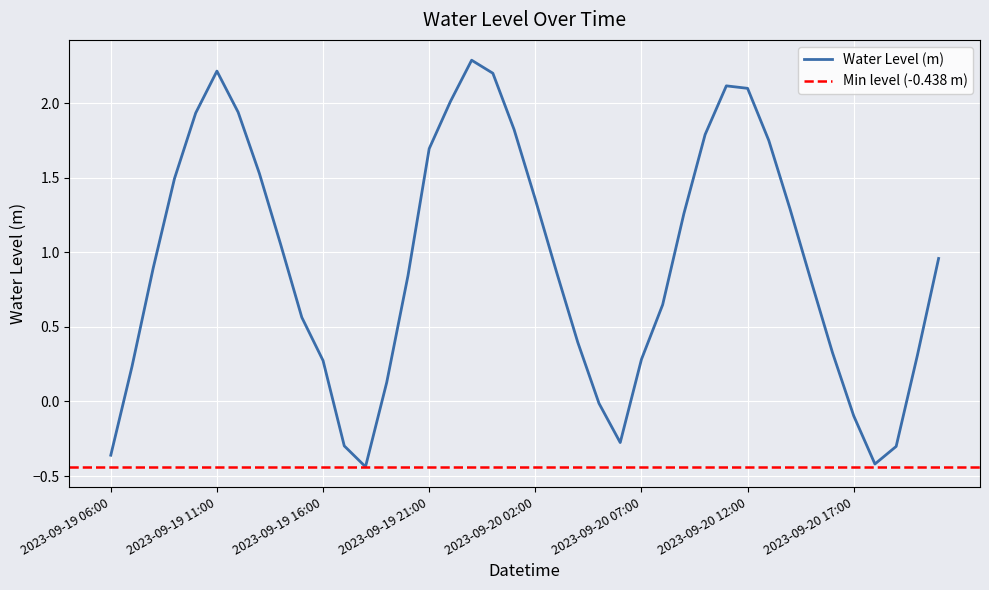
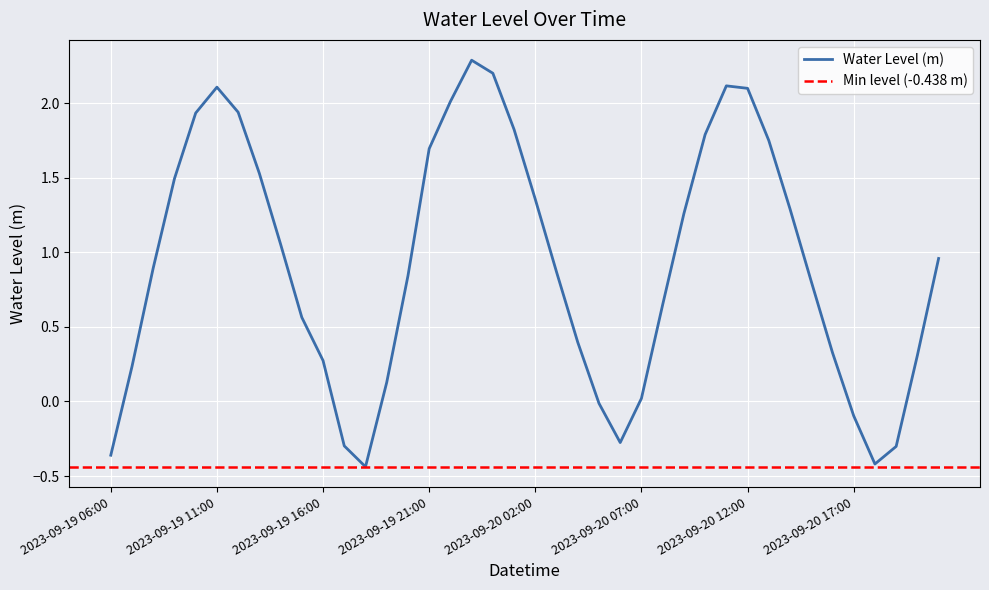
  {
    "2023-09-19 06:00": -0.36,
-   "2023-09-19 11:00": 2.21,
+   "2023-09-19 11:00": 2.11,
    "2023-09-19 16:00": 0.27,
    "2023-09-19 21:00": 1.69,
    "2023-09-20 02:00": 1.35,
-   "2023-09-20 07:00": 0.28,
+   "2023-09-20 07:00": 0.02,
    "2023-09-20 12:00": 2.10,
    "2023-09-20 17:00": -0.10
  }
